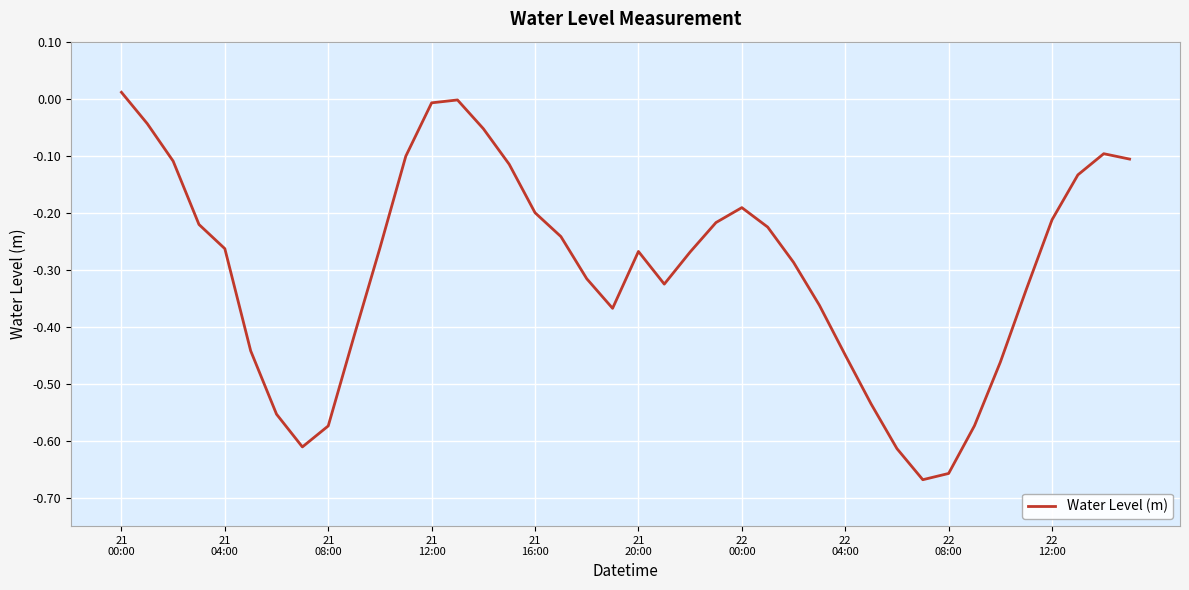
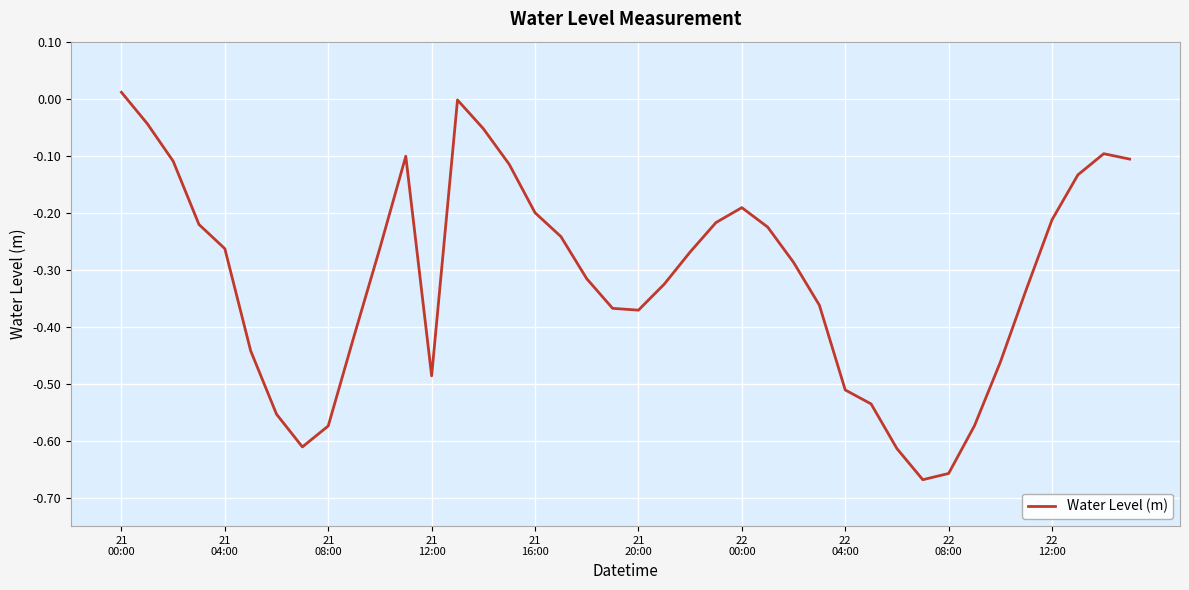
  {
    "21 00:00": 0.01,
    "21 04:00": -0.26,
    "21 08:00": -0.57,
-   "21 12:00": -0.01,
+   "21 12:00": -0.49,
    "21 16:00": -0.20,
-   "21 20:00": -0.27,
+   "21 20:00": -0.37,
    "22 00:00": -0.19,
-   "22 04:00": -0.45,
+   "22 04:00": -0.51,
    "22 08:00": -0.66,
    "22 12:00": -0.21
  }
